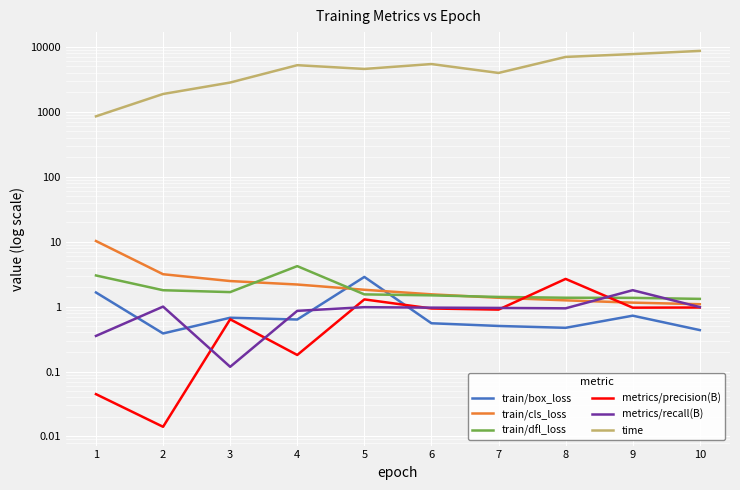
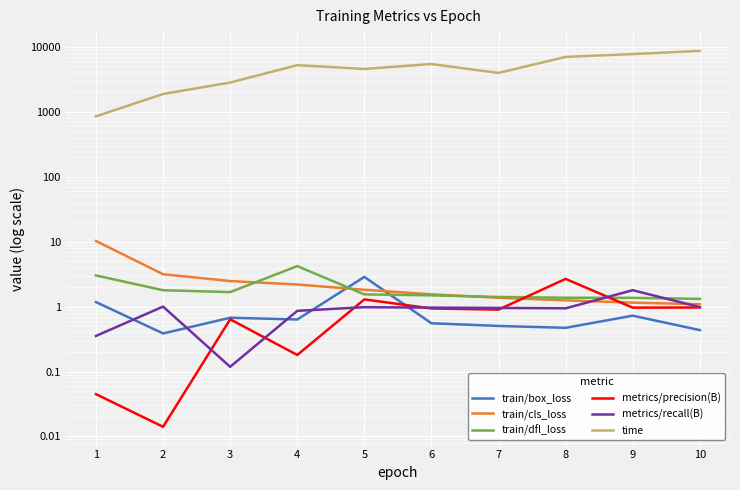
  {
    "train/box_loss": {
-     "1": 1.7,
+     "1": 1.2,
      "2": 0.4,
      "4": 0.6,
      "5": 3,
      "6": 0.6,
      "7": 0.5,
      "8": 0.5,
      "9": 0.7,
      "10": 0.4
    },
    "train/cls_loss": {
      "1": 10,
      "2": 3,
      "3": 2.5,
      "4": 2.2,
      "5": 1.8,
      "8": 1.2,
      "9": 1.2,
      "10": 1.1
    },
    "train/dfl_loss": {
      "1": 3,
      "2": 1.8,
      "3": 1.7,
      "4": 4,
      "5": 1.5,
      "8": 1.4,
      "9": 1.4,
      "10": 1.3
    },
    "metrics/precision(B)": {
      "1": 0.04,
      "2": 0.014,
      "4": 0.18,
      "5": 1.3,
      "8": 2.7,
      "9": 1.0
    },
    "metrics/recall(B)": {
      "1": 0.4,
      "2": 1.0,
      "3": 0.12,
      "4": 0.9,
      "5": 1.0,
      "8": 0.9,
      "9": 1.8
    },
    "time": {
      "1": 900,
      "2": 1900,
      "3": 3000,
      "4": 5000,
      "5": 5000,
      "6": 5000,
      "7": 4000,
      "8": 7000,
      "9": 8000,
      "10": 9000
    }
  }
